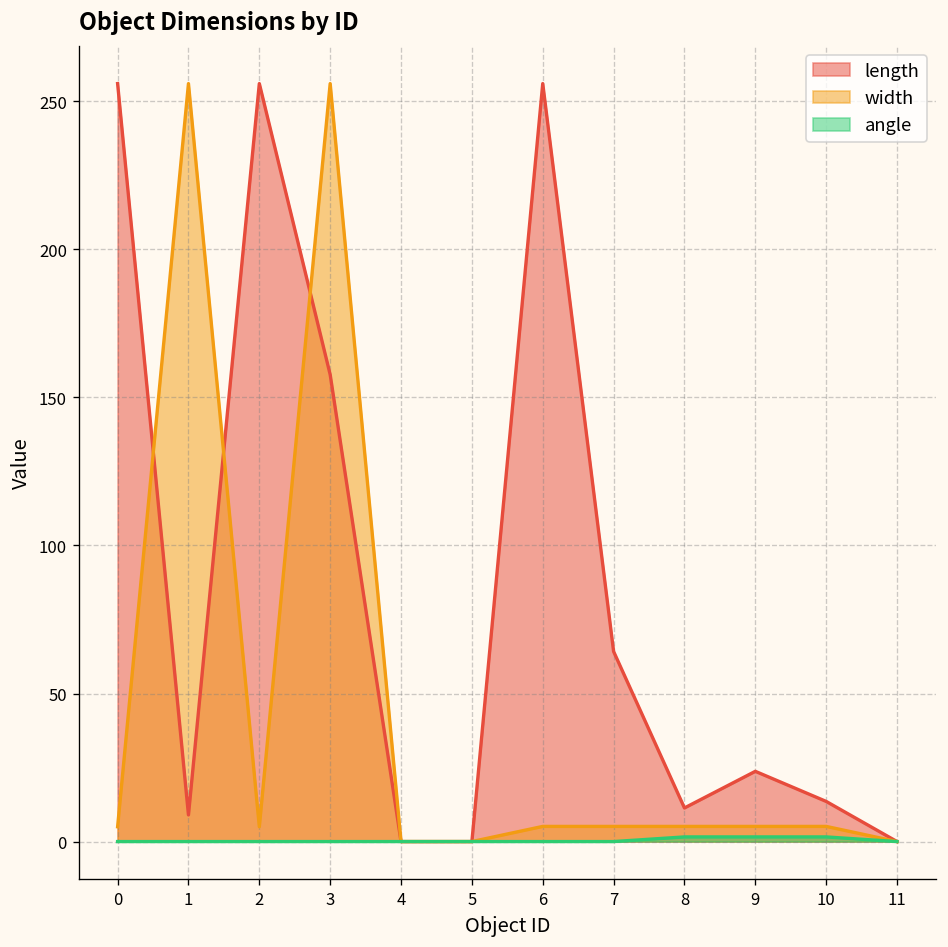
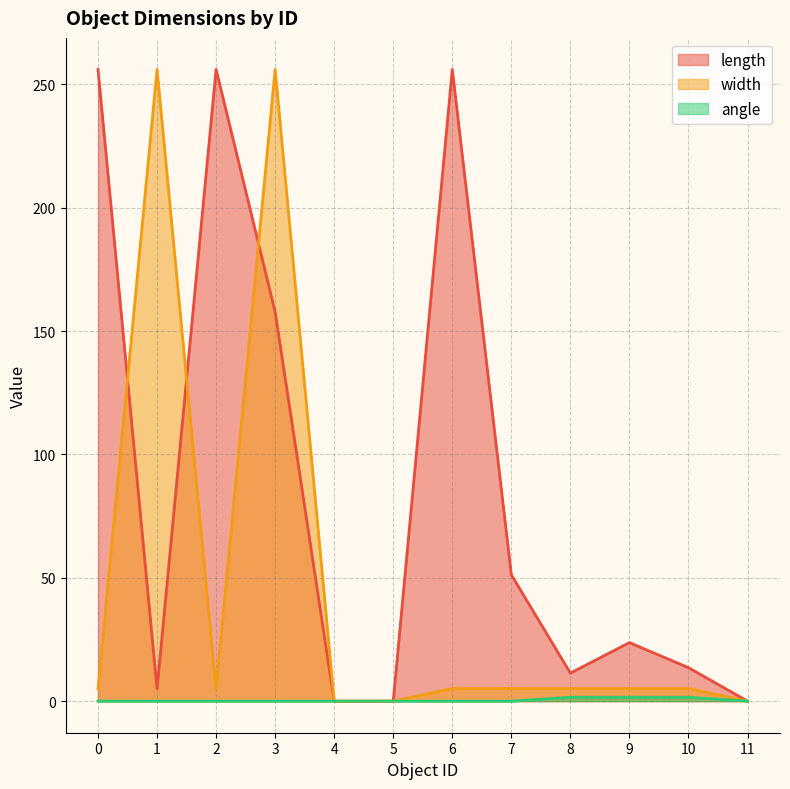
  {
    "length": {
      "0": 256,
-     "1": 9,
+     "1": 5,
      "2": 256,
      "3": 158,
      "6": 256,
-     "7": 64,
+     "7": 51,
      "8": 11,
      "9": 24,
      "10": 14
    },
    "width": {
      "0": 5,
      "1": 256,
      "2": 5,
      "3": 256,
      "6": 5,
      "7": 5,
      "8": 5,
      "9": 5,
      "10": 5
    },
    "angle": {
      "0": 0,
      "1": 0,
      "2": 0,
      "3": 0,
      "6": 0,
      "7": 0,
      "8": 2,
      "9": 2,
      "10": 2
    }
  }
